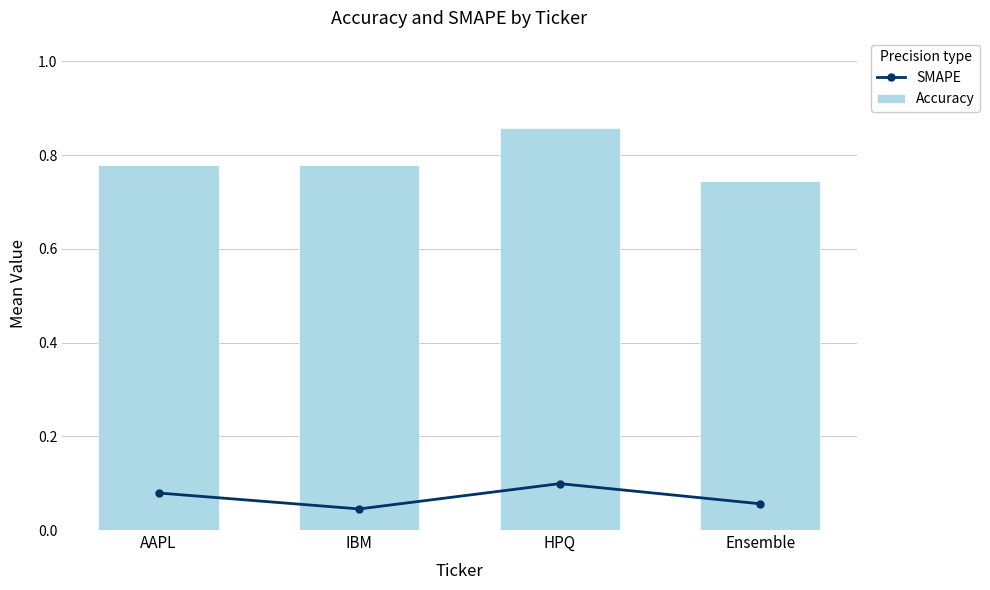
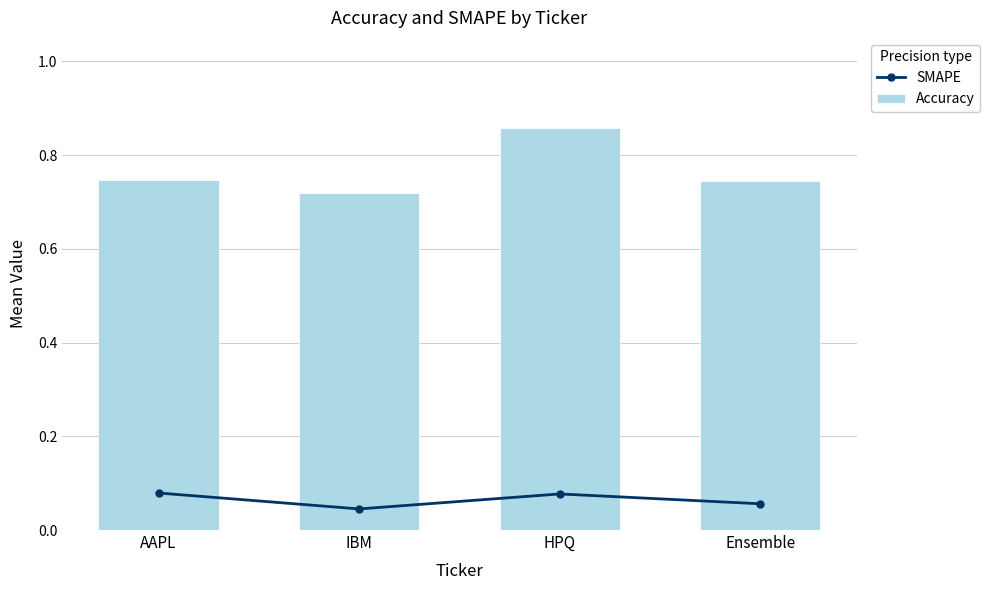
  {
    "Accuracy": {
-     "AAPL": 0.78,
-     "IBM": 0.78,
+     "AAPL": 0.75,
+     "IBM": 0.72,
      "HPQ": 0.86,
      "Ensemble": 0.74
    },
    "SMAPE": {
      "AAPL": 0.08,
      "IBM": 0.05,
-     "HPQ": 0.10,
+     "HPQ": 0.08,
      "Ensemble": 0.06
    }
  }
